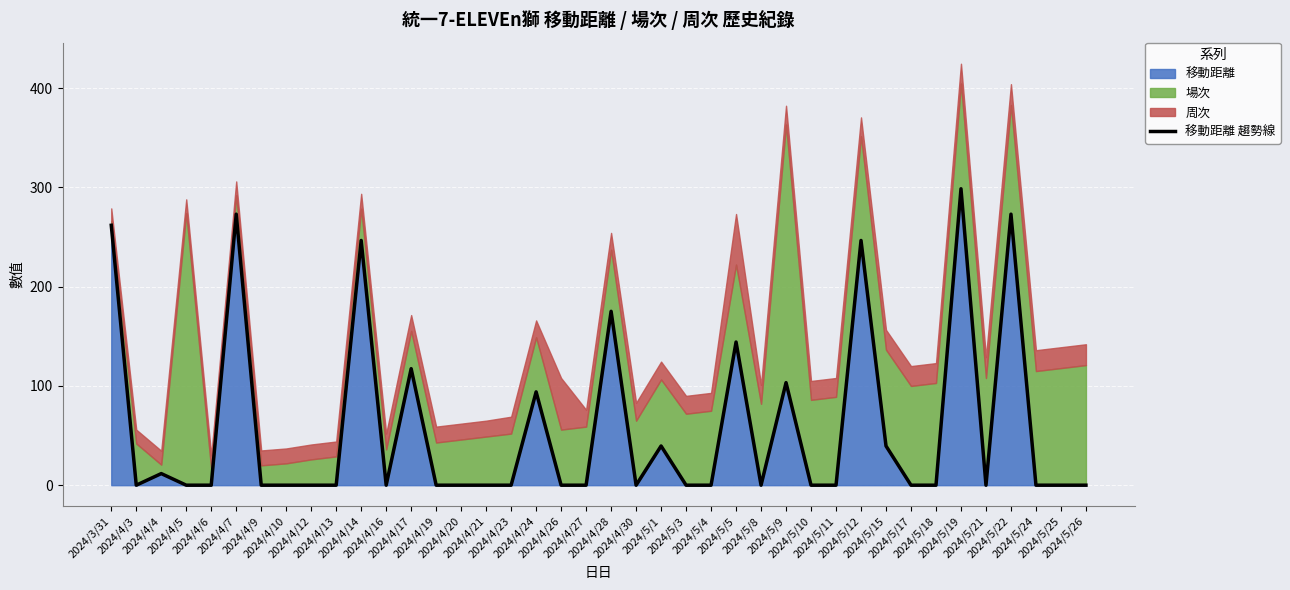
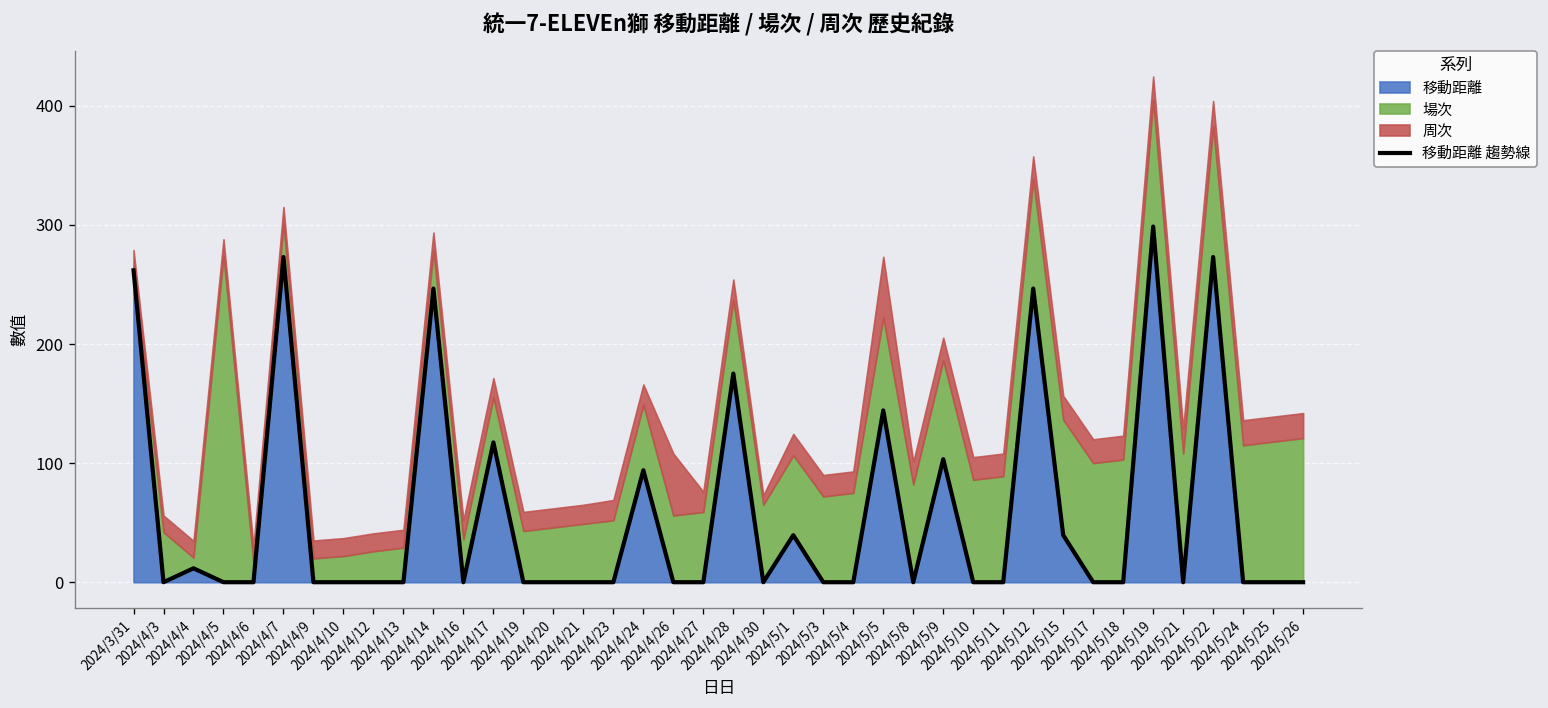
  {
    "移動距離": {
      "2024/3/31": 260,
      "2024/4/3": 0,
      "2024/4/4": 10,
      "2024/4/5": 0,
      "2024/4/6": 0,
      "2024/4/7": 270,
      "2024/4/9": 0,
      "2024/4/10": 0,
      "2024/4/12": 0,
      "2024/4/13": 0,
      "2024/4/14": 250,
      "2024/4/16": 0,
      "2024/4/17": 120,
      "2024/4/19": 0,
      "2024/4/20": 0,
      "2024/4/21": 0,
      "2024/4/23": 0,
      "2024/4/24": 90,
      "2024/4/26": 0,
      "2024/4/27": 0,
      "2024/4/28": 180,
      "2024/4/30": 0,
      "2024/5/1": 40,
      "2024/5/3": 0,
      "2024/5/4": 0,
      "2024/5/5": 140,
      "2024/5/8": 0,
      "2024/5/9": 100,
      "2024/5/10": 0,
      "2024/5/11": 0,
      "2024/5/12": 250,
      "2024/5/15": 40,
      "2024/5/17": 0,
      "2024/5/18": 0,
      "2024/5/19": 300,
      "2024/5/21": 0,
      "2024/5/22": 270,
      "2024/5/24": 0,
      "2024/5/25": 0,
      "2024/5/26": 0
    },
    "場次": {
      "2024/3/31": 0,
      "2024/4/3": 40,
      "2024/4/4": 10,
      "2024/4/5": 270,
      "2024/4/6": 20,
-     "2024/4/7": 20,
+     "2024/4/7": 30,
      "2024/4/9": 20,
      "2024/4/10": 20,
      "2024/4/12": 30,
      "2024/4/13": 30,
      "2024/4/14": 30,
      "2024/4/16": 40,
      "2024/4/17": 40,
      "2024/4/19": 40,
      "2024/4/20": 50,
      "2024/4/21": 50,
      "2024/4/23": 50,
      "2024/4/24": 60,
      "2024/4/26": 60,
      "2024/4/27": 60,
      "2024/4/28": 60,
      "2024/4/30": 70,
      "2024/5/1": 70,
      "2024/5/3": 70,
      "2024/5/4": 80,
      "2024/5/5": 80,
      "2024/5/8": 80,
-     "2024/5/9": 260,
+     "2024/5/9": 80,
      "2024/5/10": 90,
      "2024/5/11": 90,
-     "2024/5/12": 110,
+     "2024/5/12": 90,
      "2024/5/15": 100,
      "2024/5/17": 100,
      "2024/5/18": 100,
      "2024/5/19": 110,
      "2024/5/21": 110,
      "2024/5/22": 110,
      "2024/5/24": 120,
      "2024/5/25": 120,
      "2024/5/26": 120
    },
    "周次": {
      "2024/3/31": 10,
      "2024/4/3": 10,
      "2024/4/4": 10,
      "2024/4/5": 10,
      "2024/4/6": 10,
      "2024/4/7": 10,
      "2024/4/9": 20,
      "2024/4/10": 20,
      "2024/4/12": 20,
      "2024/4/13": 20,
      "2024/4/14": 20,
      "2024/4/16": 20,
      "2024/4/17": 20,
      "2024/4/19": 20,
      "2024/4/20": 20,
      "2024/4/21": 20,
      "2024/4/23": 20,
      "2024/4/24": 20,
      "2024/4/26": 50,
      "2024/4/27": 20,
      "2024/4/28": 20,
-     "2024/4/30": 20,
+     "2024/4/30": 10,
      "2024/5/1": 20,
      "2024/5/3": 20,
      "2024/5/4": 20,
      "2024/5/5": 50,
      "2024/5/8": 20,
      "2024/5/9": 20,
      "2024/5/10": 20,
      "2024/5/11": 20,
      "2024/5/12": 20,
      "2024/5/15": 20,
      "2024/5/17": 20,
      "2024/5/18": 20,
      "2024/5/19": 20,
      "2024/5/21": 20,
      "2024/5/22": 20,
      "2024/5/24": 20,
      "2024/5/25": 20,
      "2024/5/26": 20
    }
  }
